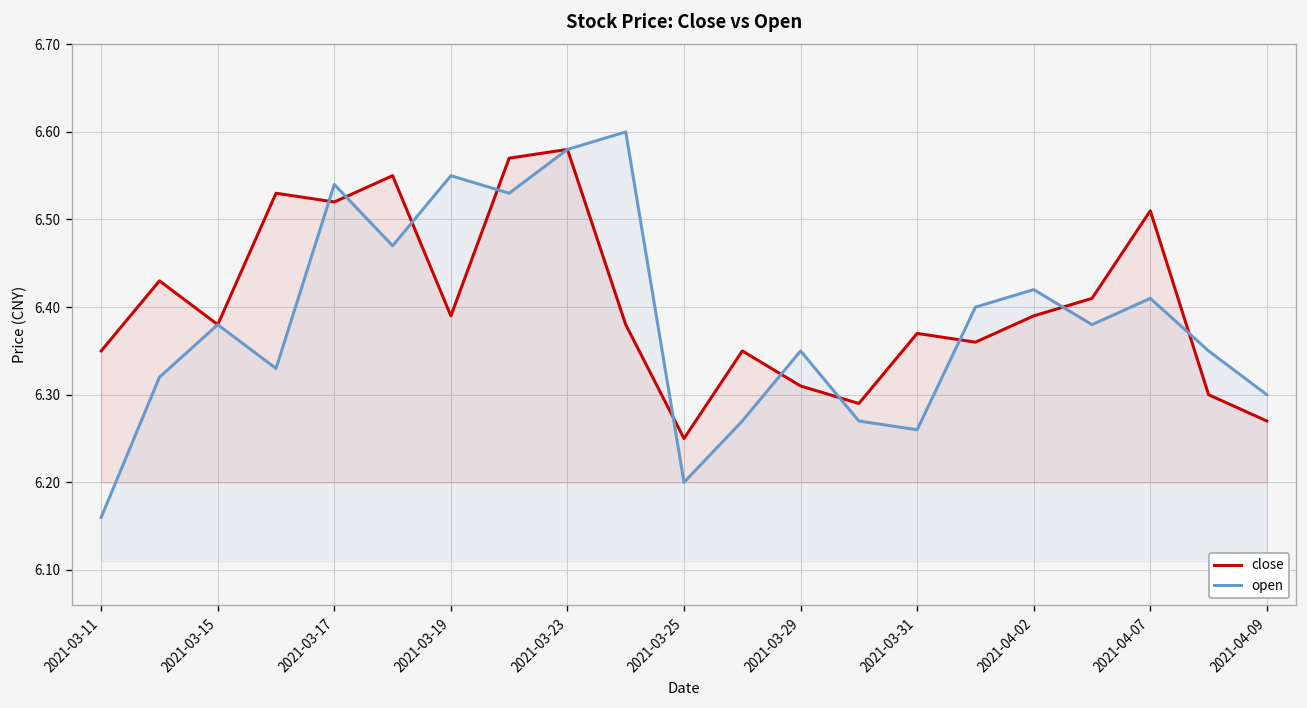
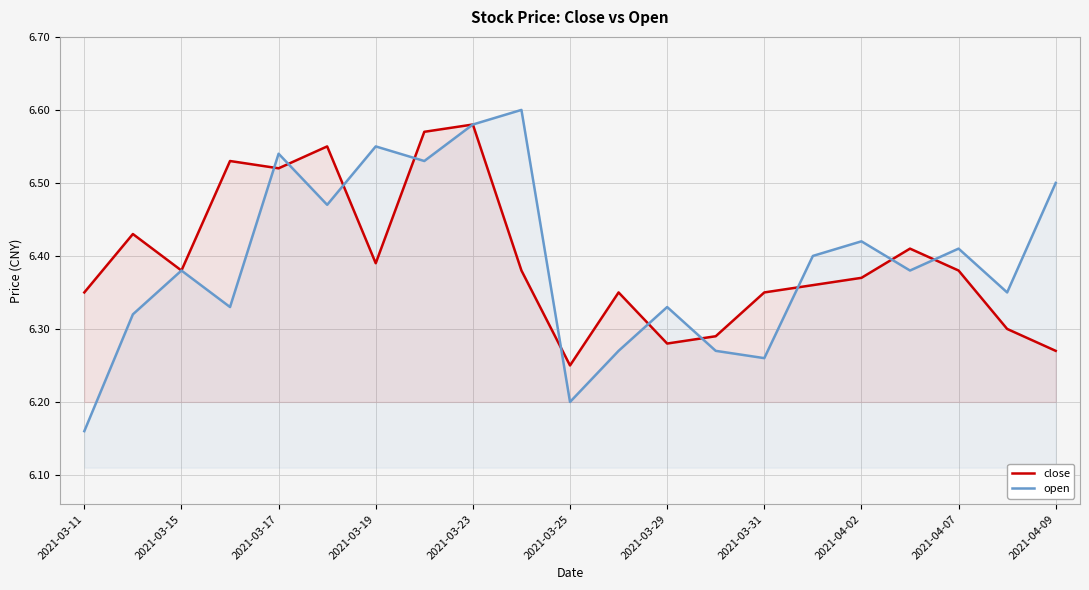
  {
    "close": {
      "2021-03-11": 6.35,
      "2021-03-17": 6.52,
      "2021-03-19": 6.39,
      "2021-03-25": 6.25,
-     "2021-03-29": 6.31,
-     "2021-03-31": 6.37,
-     "2021-04-02": 6.39,
-     "2021-04-07": 6.51,
+     "2021-03-29": 6.28,
+     "2021-03-31": 6.35,
+     "2021-04-02": 6.37,
+     "2021-04-07": 6.38,
      "2021-04-09": 6.27
    },
    "open": {
      "2021-03-11": 6.16,
      "2021-03-17": 6.54,
      "2021-03-19": 6.55,
      "2021-03-25": 6.20,
-     "2021-03-29": 6.35,
+     "2021-03-29": 6.33,
      "2021-03-31": 6.26,
      "2021-04-02": 6.42,
      "2021-04-07": 6.41,
-     "2021-04-09": 6.3
+     "2021-04-09": 6.5
    }
  }
